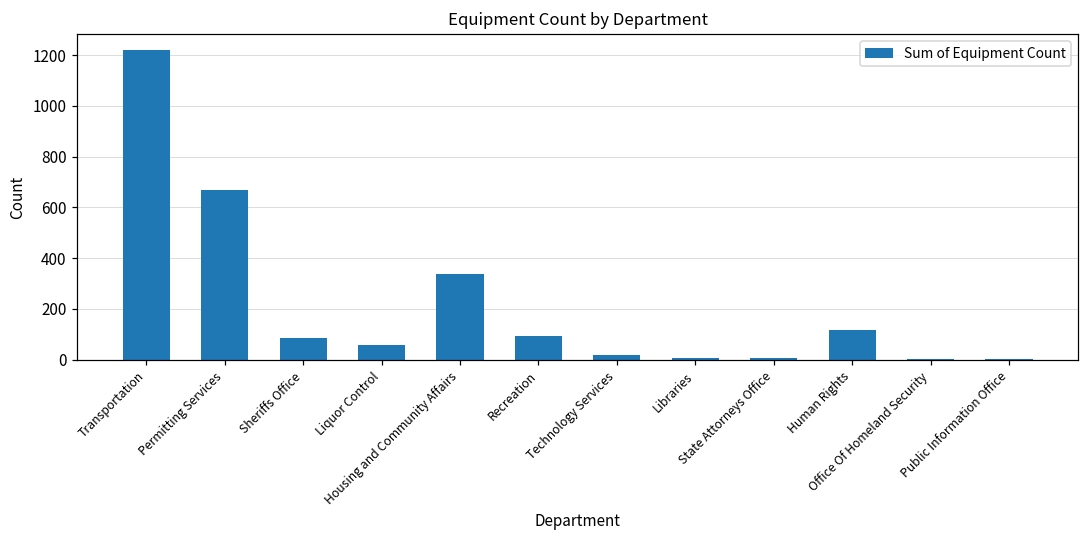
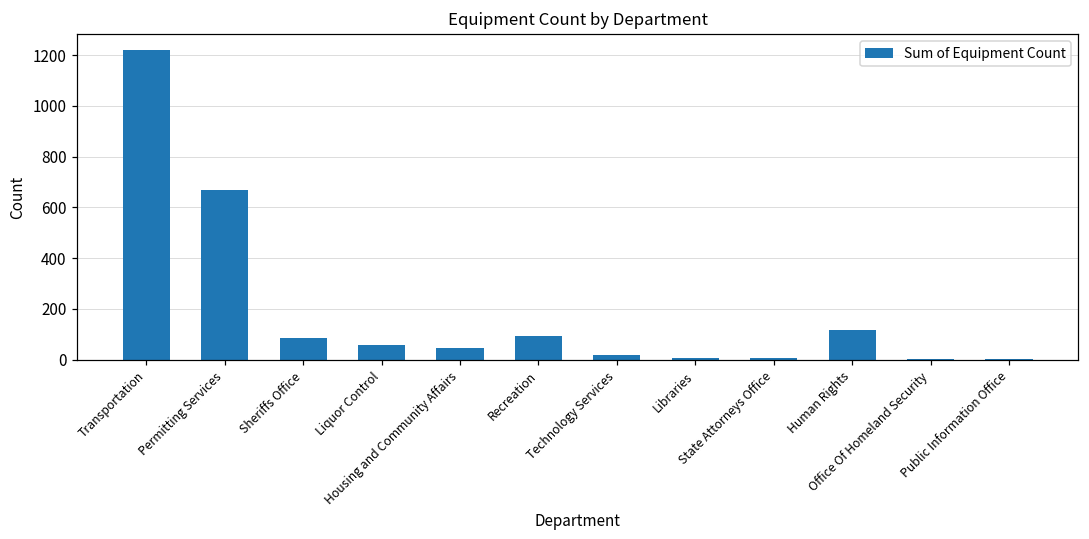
  {
    "Transportation": 1220,
    "Permitting Services": 670,
    "Sheriffs Office": 90,
    "Liquor Control": 60,
-   "Housing and Community Affairs": 340,
+   "Housing and Community Affairs": 50,
    "Recreation": 90,
    "Technology Services": 20,
    "Human Rights": 120
  }
